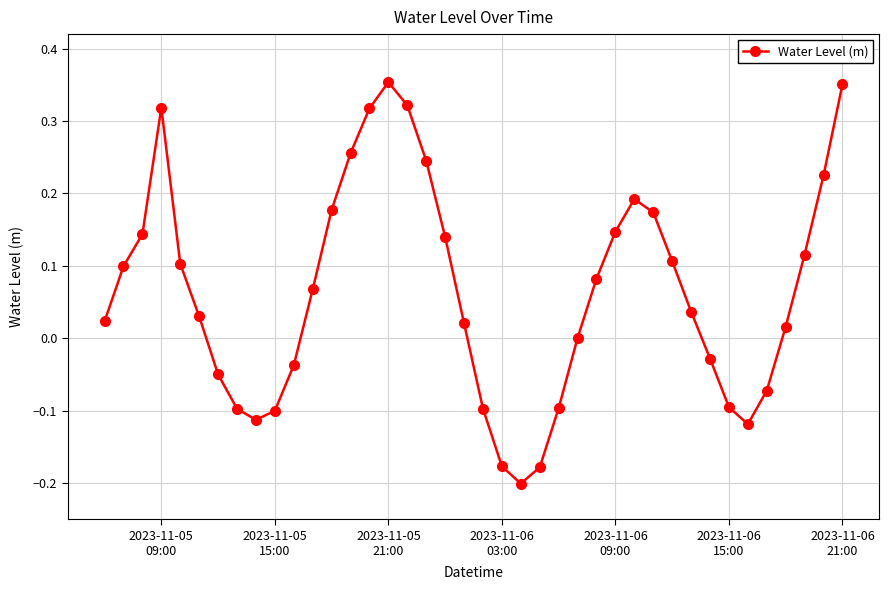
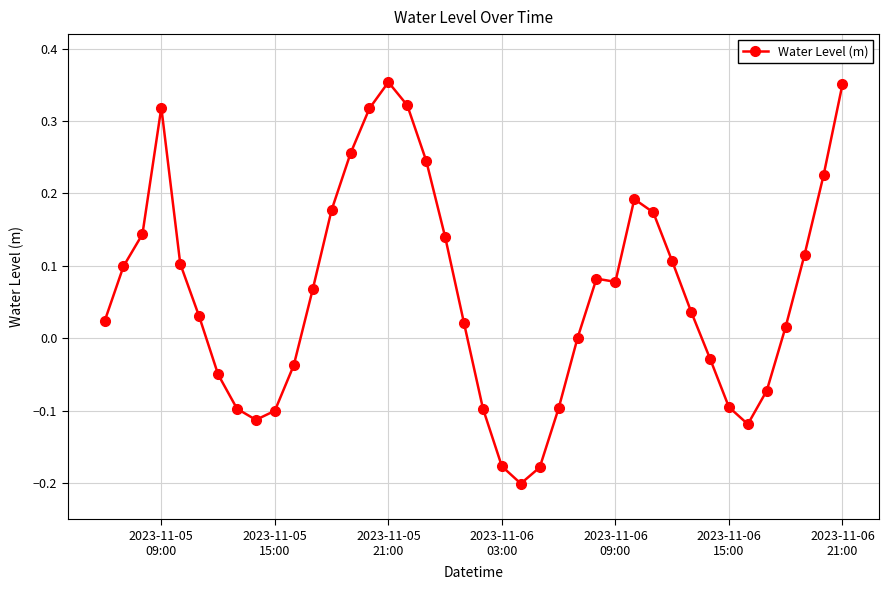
  {
    "2023-11-05 09:00": 0.32,
    "2023-11-05 15:00": -0.10,
    "2023-11-05 21:00": 0.35,
    "2023-11-06 03:00": -0.18,
-   "2023-11-06 09:00": 0.15,
+   "2023-11-06 09:00": 0.08,
    "2023-11-06 15:00": -0.10,
    "2023-11-06 21:00": 0.35
  }
